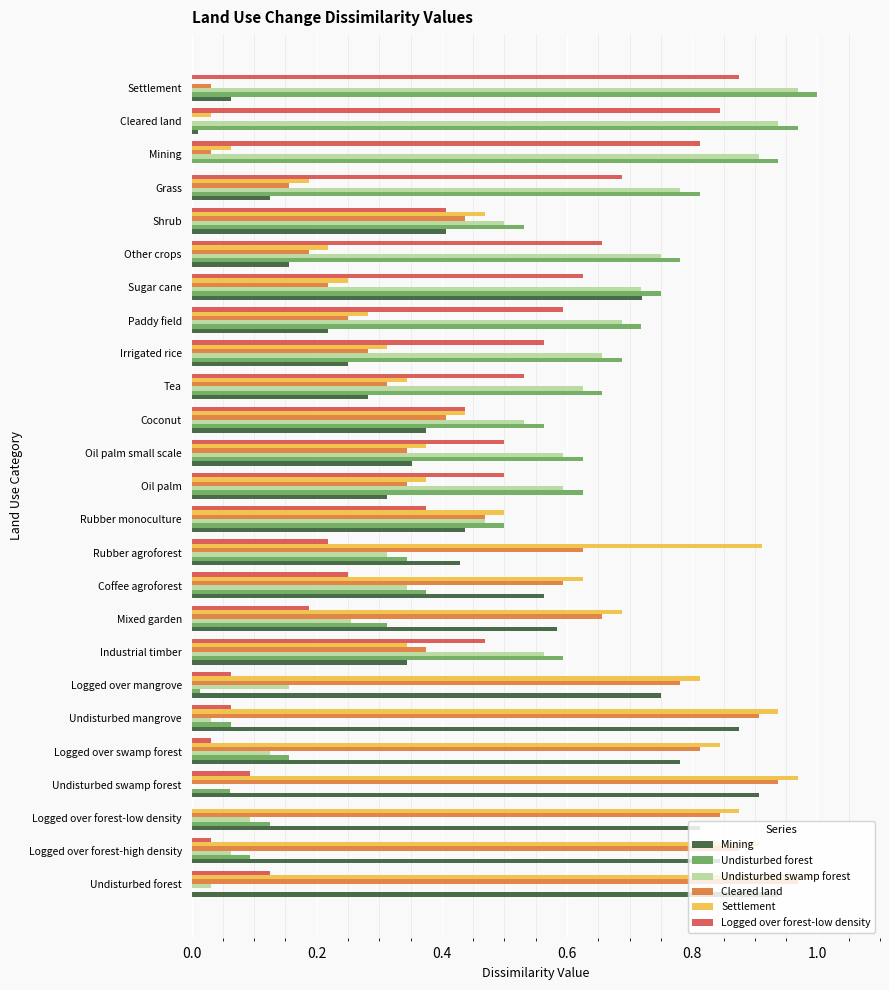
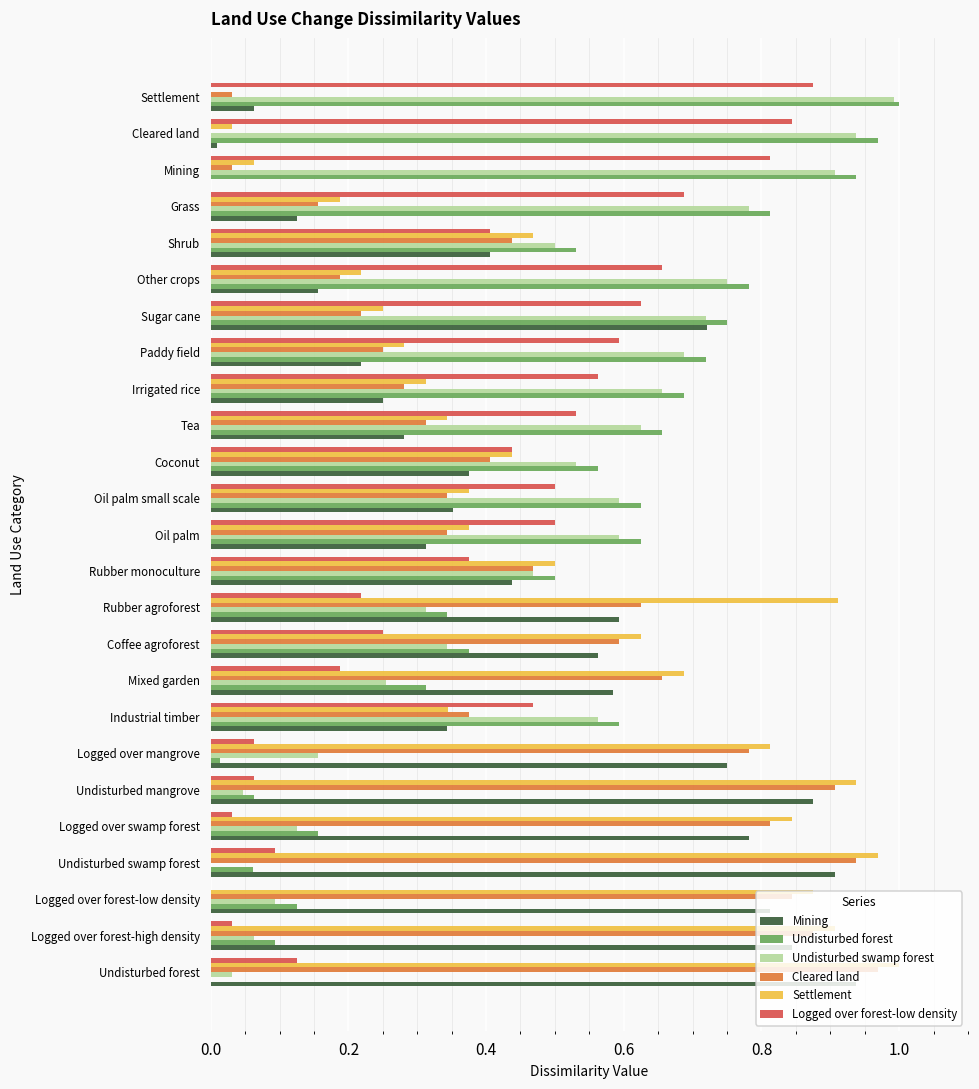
  {
    "Mining": {
      "Settlement": 0.06,
      "Cleared land": 0.01,
      "Mining": 0.00,
      "Grass": 0.13,
      "Shrub": 0.41,
      "Other crops": 0.16,
      "Sugar cane": 0.72,
      "Paddy field": 0.22,
      "Irrigated rice": 0.25,
      "Tea": 0.28,
      "Coconut": 0.38,
      "Oil palm small scale": 0.35,
      "Oil palm": 0.31,
      "Rubber monoculture": 0.44,
-     "Rubber agroforest": 0.43,
+     "Rubber agroforest": 0.59,
      "Coffee agroforest": 0.56,
      "Mixed garden": 0.58,
      "Industrial timber": 0.34,
      "Logged over mangrove": 0.75,
      "Undisturbed mangrove": 0.88,
      "Logged over swamp forest": 0.78,
      "Undisturbed swamp forest": 0.91
    },
    "Undisturbed forest": {
      "Settlement": 1.00,
      "Cleared land": 0.97,
      "Mining": 0.94,
      "Grass": 0.81,
      "Shrub": 0.53,
      "Other crops": 0.78,
      "Sugar cane": 0.75,
      "Paddy field": 0.72,
      "Irrigated rice": 0.69,
      "Tea": 0.66,
      "Coconut": 0.56,
      "Oil palm small scale": 0.63,
      "Oil palm": 0.63,
      "Rubber monoculture": 0.50,
      "Rubber agroforest": 0.34,
      "Coffee agroforest": 0.38,
      "Mixed garden": 0.31,
      "Industrial timber": 0.59,
      "Logged over mangrove": 0.01,
      "Undisturbed mangrove": 0.06,
      "Logged over swamp forest": 0.16,
      "Undisturbed swamp forest": 0.06,
      "Logged over forest-low density": 0.13,
      "Logged over forest-high density": 0.09,
      "Undisturbed forest": 0.00
    },
    "Undisturbed swamp forest": {
-     "Settlement": 0.97,
+     "Settlement": 0.99,
      "Cleared land": 0.94,
      "Mining": 0.91,
      "Grass": 0.78,
      "Shrub": 0.50,
      "Other crops": 0.75,
      "Sugar cane": 0.72,
      "Paddy field": 0.69,
      "Irrigated rice": 0.66,
      "Tea": 0.63,
      "Coconut": 0.53,
      "Oil palm small scale": 0.59,
      "Oil palm": 0.59,
      "Rubber monoculture": 0.47,
      "Rubber agroforest": 0.31,
      "Coffee agroforest": 0.34,
      "Mixed garden": 0.25,
      "Industrial timber": 0.56,
      "Logged over mangrove": 0.16,
-     "Undisturbed mangrove": 0.03,
+     "Undisturbed mangrove": 0.05,
      "Logged over swamp forest": 0.13,
      "Undisturbed swamp forest": 0.00,
      "Logged over forest-low density": 0.09,
      "Logged over forest-high density": 0.06,
      "Undisturbed forest": 0.03
    },
    "Settlement": {
      "Settlement": 0.00,
      "Cleared land": 0.03,
      "Mining": 0.06,
      "Grass": 0.19,
      "Shrub": 0.47,
      "Other crops": 0.22,
      "Sugar cane": 0.25,
      "Paddy field": 0.28,
      "Irrigated rice": 0.31,
      "Tea": 0.34,
      "Coconut": 0.44,
      "Oil palm small scale": 0.38,
      "Oil palm": 0.38,
      "Rubber monoculture": 0.50,
      "Rubber agroforest": 0.91,
      "Coffee agroforest": 0.63,
      "Mixed garden": 0.69,
      "Industrial timber": 0.34,
      "Logged over mangrove": 0.81,
      "Undisturbed mangrove": 0.94,
      "Logged over swamp forest": 0.84,
      "Undisturbed swamp forest": 0.97,
      "Logged over forest-low density": 0.88
    }
  }
